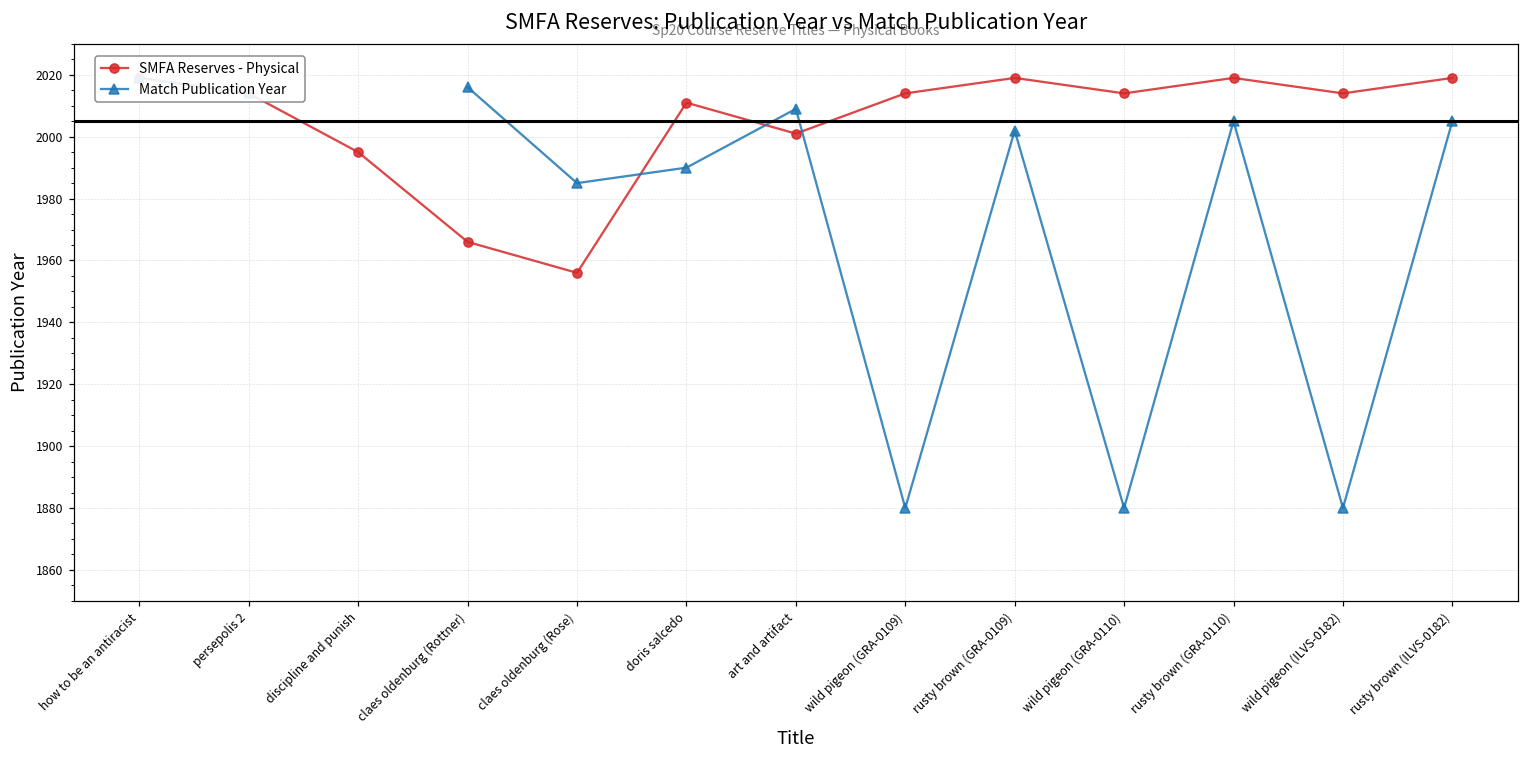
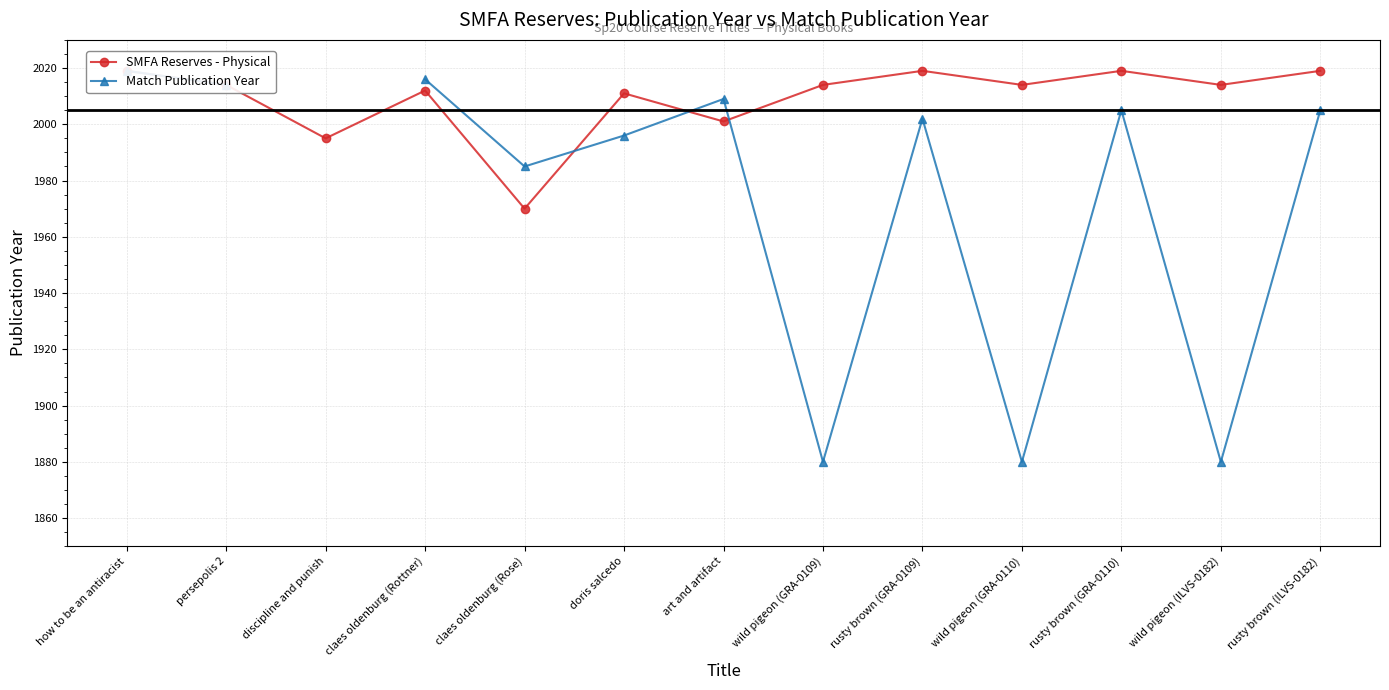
  {
    "SMFA Reserves - Physical": {
      "discipline and punish": 1995,
-     "claes oldenburg (Rottner)": 1966,
-     "claes oldenburg (Rose)": 1956,
+     "claes oldenburg (Rottner)": 2012,
+     "claes oldenburg (Rose)": 1970,
      "doris salcedo": 2011,
      "art and artifact": 2001,
      "wild pigeon (GRA-0109)": 2014,
      "rusty brown (GRA-0109)": 2019,
      "wild pigeon (GRA-0110)": 2014,
      "rusty brown (GRA-0110)": 2019,
      "wild pigeon (ILVS-0182)": 2014,
      "rusty brown (ILVS-0182)": 2019
    },
    "Match Publication Year": {
      "claes oldenburg (Rottner)": 2016,
      "claes oldenburg (Rose)": 1985,
-     "doris salcedo": 1990,
+     "doris salcedo": 1996,
      "art and artifact": 2009,
      "wild pigeon (GRA-0109)": 1880,
      "rusty brown (GRA-0109)": 2002,
      "wild pigeon (GRA-0110)": 1880,
      "rusty brown (GRA-0110)": 2005,
      "wild pigeon (ILVS-0182)": 1880,
      "rusty brown (ILVS-0182)": 2005
    }
  }
